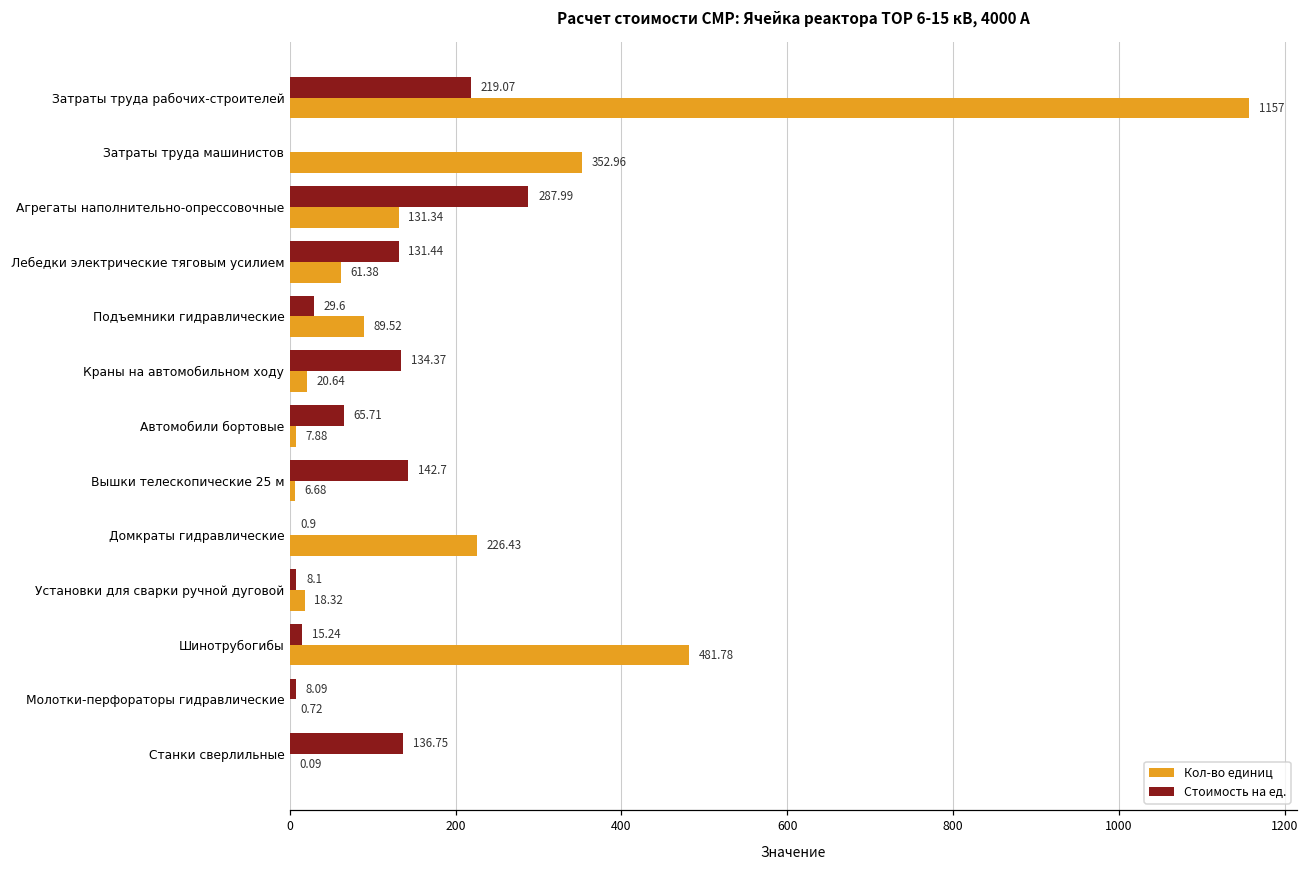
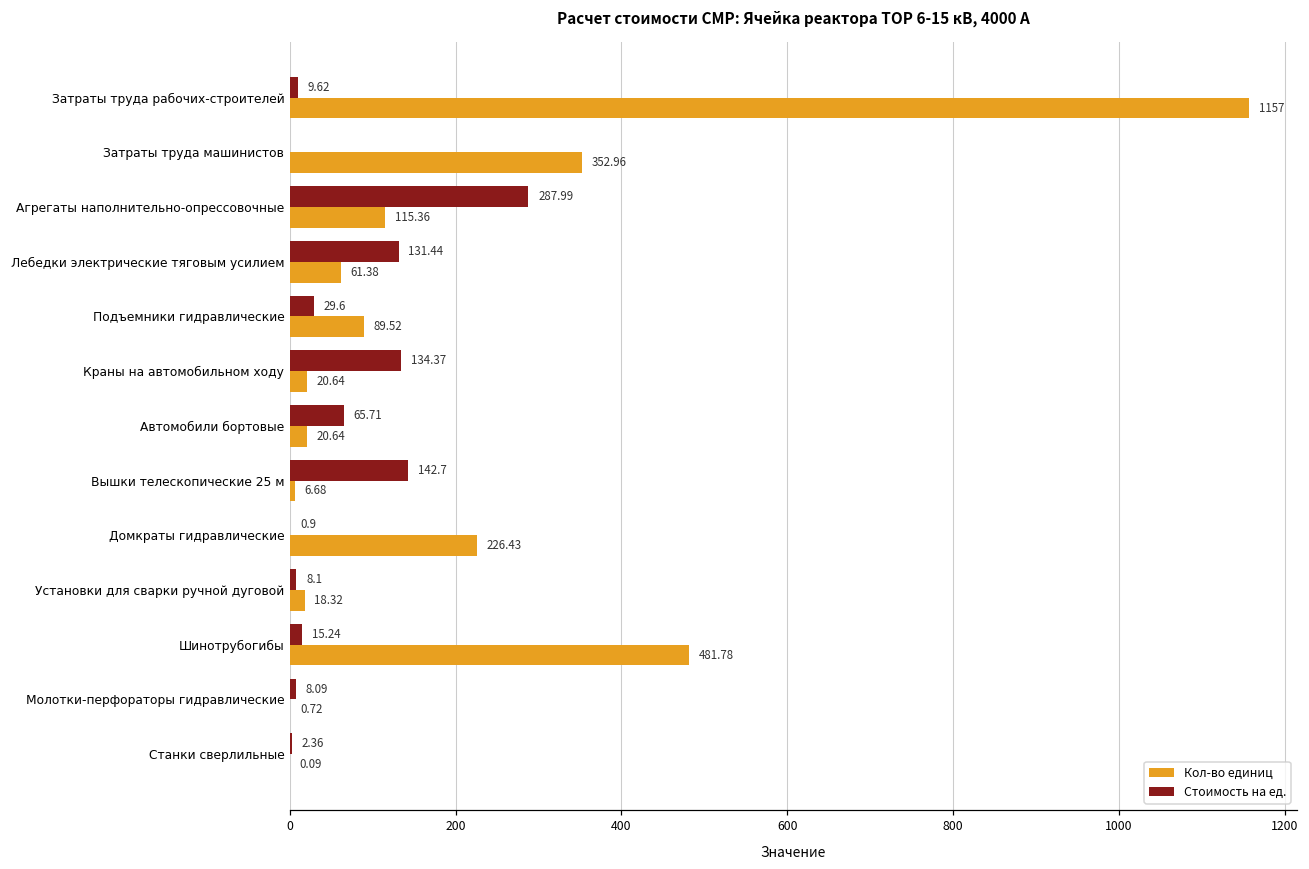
  {
    "Кол-во единиц": {
      "Затраты труда рабочих-строителей": 1157,
      "Затраты труда машинистов": 352.96,
-     "Агрегаты наполнительно-опрессовочные": 131.34,
+     "Агрегаты наполнительно-опрессовочные": 115.36,
      "Лебедки электрические тяговым усилием": 61.38,
      "Подъемники гидравлические": 89.52,
      "Краны на автомобильном ходу": 20.64,
-     "Автомобили бортовые": 7.88,
+     "Автомобили бортовые": 20.64,
      "Вышки телескопические 25 м": 6.68,
      "Домкраты гидравлические": 226.43,
      "Установки для сварки ручной дуговой": 18.32,
      "Шинотрубогибы": 481.78,
      "Молотки-перфораторы гидравлические": 0.72,
      "Станки сверлильные": 0.09
    },
    "Стоимость на ед.": {
-     "Затраты труда рабочих-строителей": 219.07,
+     "Затраты труда рабочих-строителей": 9.62,
      "Агрегаты наполнительно-опрессовочные": 287.99,
      "Лебедки электрические тяговым усилием": 131.44,
      "Подъемники гидравлические": 29.6,
      "Краны на автомобильном ходу": 134.37,
      "Автомобили бортовые": 65.71,
      "Вышки телескопические 25 м": 142.7,
      "Домкраты гидравлические": 0.9,
      "Установки для сварки ручной дуговой": 8.1,
      "Шинотрубогибы": 15.24,
      "Молотки-перфораторы гидравлические": 8.09,
-     "Станки сверлильные": 136.75
+     "Станки сверлильные": 2.36
    }
  }
